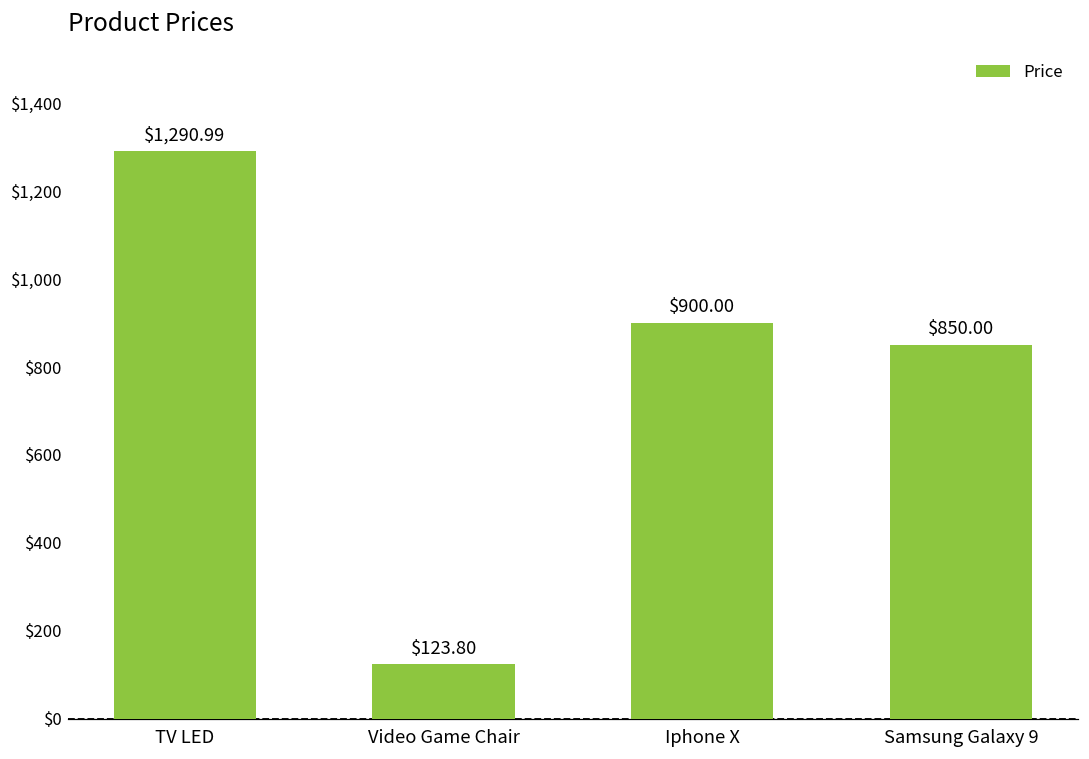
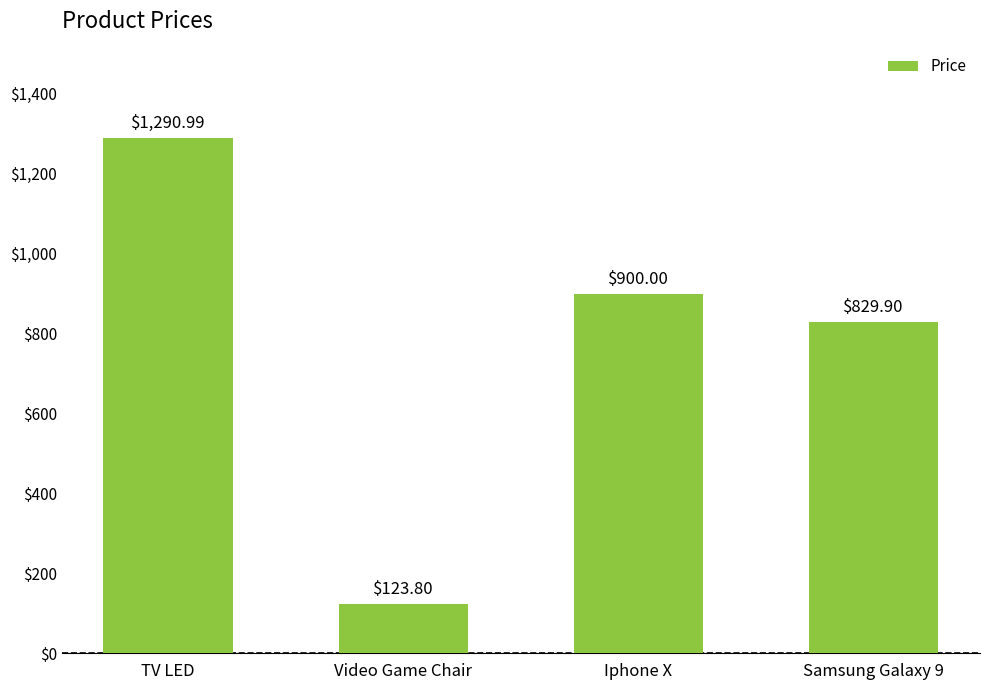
  {
    "TV LED": "$1,290.99",
    "Video Game Chair": "$123.80",
    "Iphone X": "$900.00",
-   "Samsung Galaxy 9": "$850.00"
+   "Samsung Galaxy 9": "$829.90"
  }
